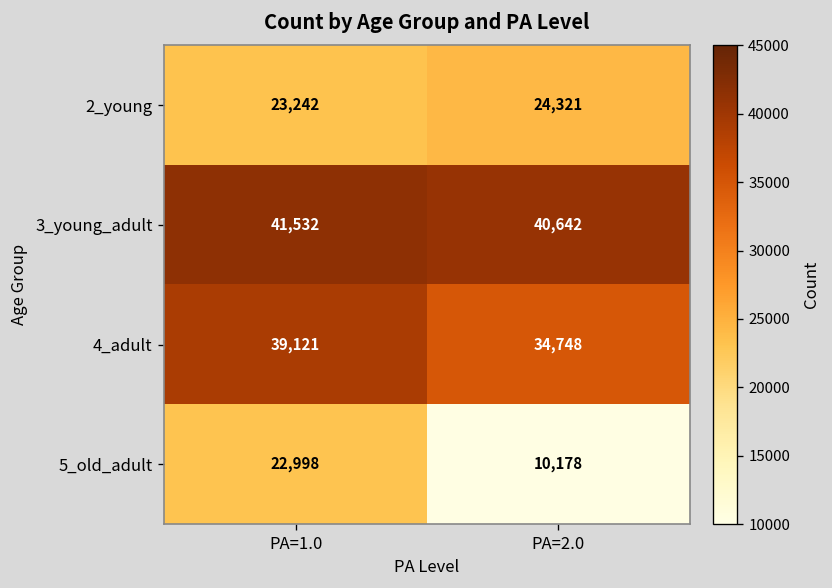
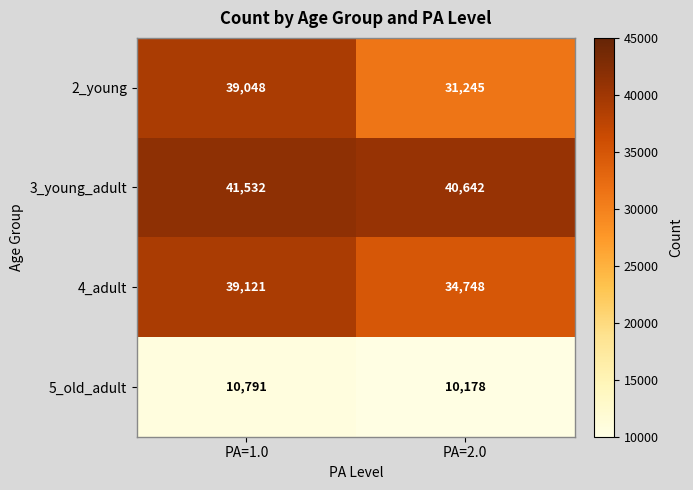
  {
    "2_young": {
-     "PA=1.0": "23,242",
-     "PA=2.0": "24,321"
+     "PA=1.0": "39,048",
+     "PA=2.0": "31,245"
    },
    "3_young_adult": {
      "PA=1.0": "41,532",
      "PA=2.0": "40,642"
    },
    "4_adult": {
      "PA=1.0": "39,121",
      "PA=2.0": "34,748"
    },
    "5_old_adult": {
-     "PA=1.0": "22,998",
+     "PA=1.0": "10,791",
      "PA=2.0": "10,178"
    }
  }
